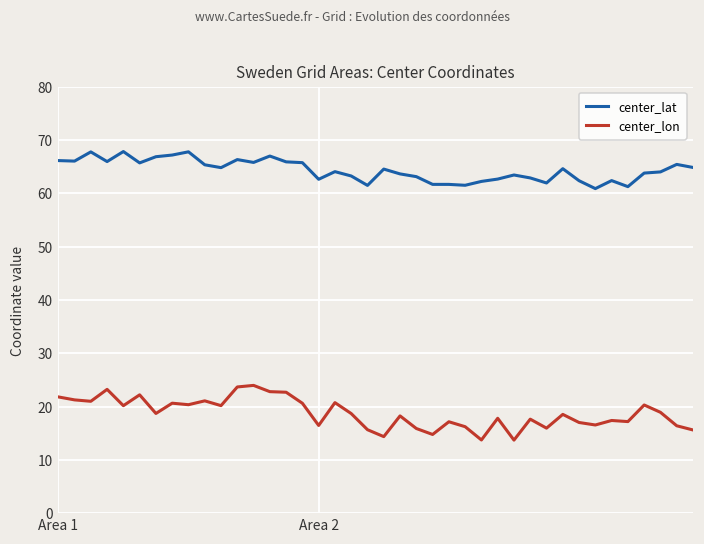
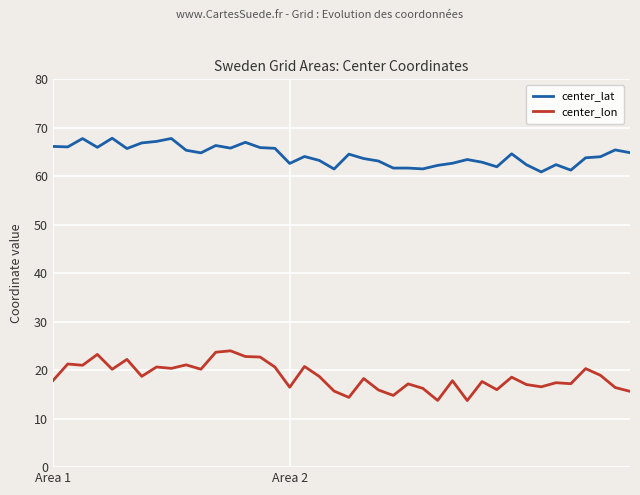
  {
    "center_lat": {
      "Area 1": 66,
      "Area 2": 63
    },
    "center_lon": {
-     "Area 1": 22,
+     "Area 1": 18,
      "Area 2": 16
    }
  }
